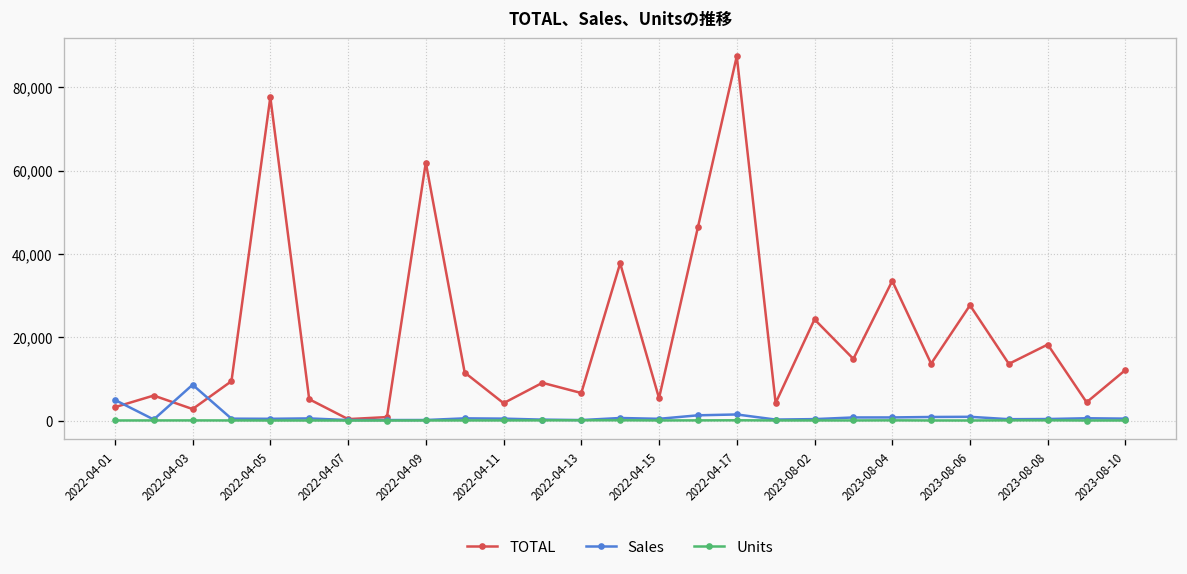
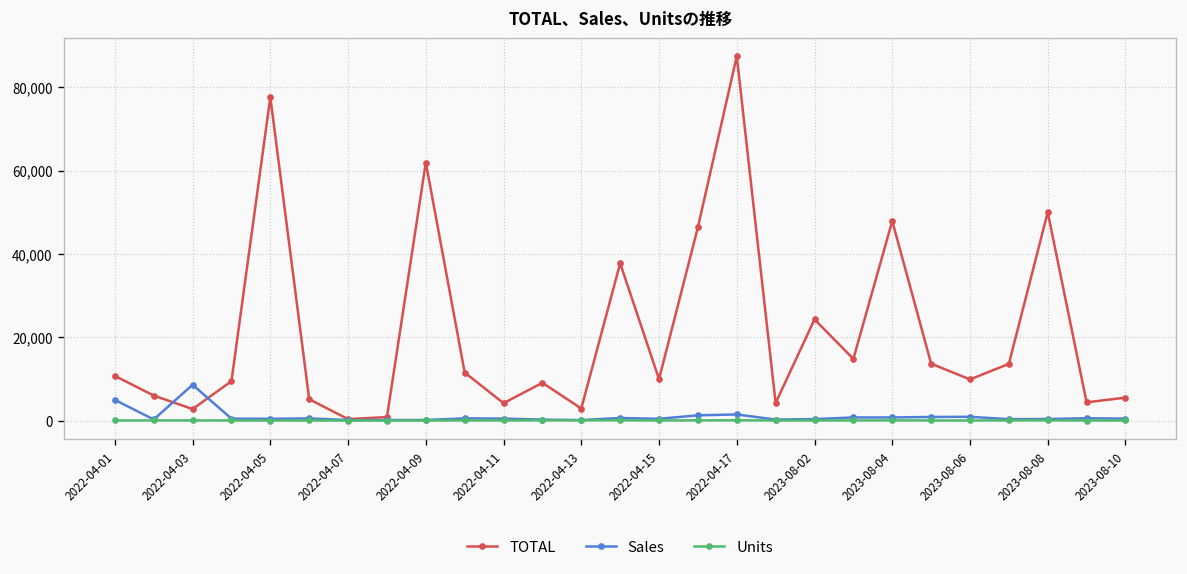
  {
    "TOTAL": {
-     "2022-04-01": "3,000",
+     "2022-04-01": "11,000",
      "2022-04-03": "3,000",
      "2022-04-05": "78,000",
      "2022-04-09": "62,000",
      "2022-04-11": "4,000",
-     "2022-04-13": "7,000",
-     "2022-04-15": "5,000",
+     "2022-04-13": "3,000",
+     "2022-04-15": "10,000",
      "2022-04-17": "87,000",
      "2023-08-02": "24,000",
-     "2023-08-04": "34,000",
-     "2023-08-06": "28,000",
-     "2023-08-08": "18,000",
-     "2023-08-10": "12,000"
+     "2023-08-04": "48,000",
+     "2023-08-06": "10,000",
+     "2023-08-08": "50,000",
+     "2023-08-10": "5,000"
    },
    "Sales": {
      "2022-04-01": "5,000",
      "2022-04-03": "9,000",
      "2022-04-17": "1,000",
      "2023-08-06": "1,000"
    },
    "Units": {
      "2022-04-01": "0",
      "2022-04-03": "0",
      "2022-04-17": "0",
      "2023-08-06": "0"
    }
  }
